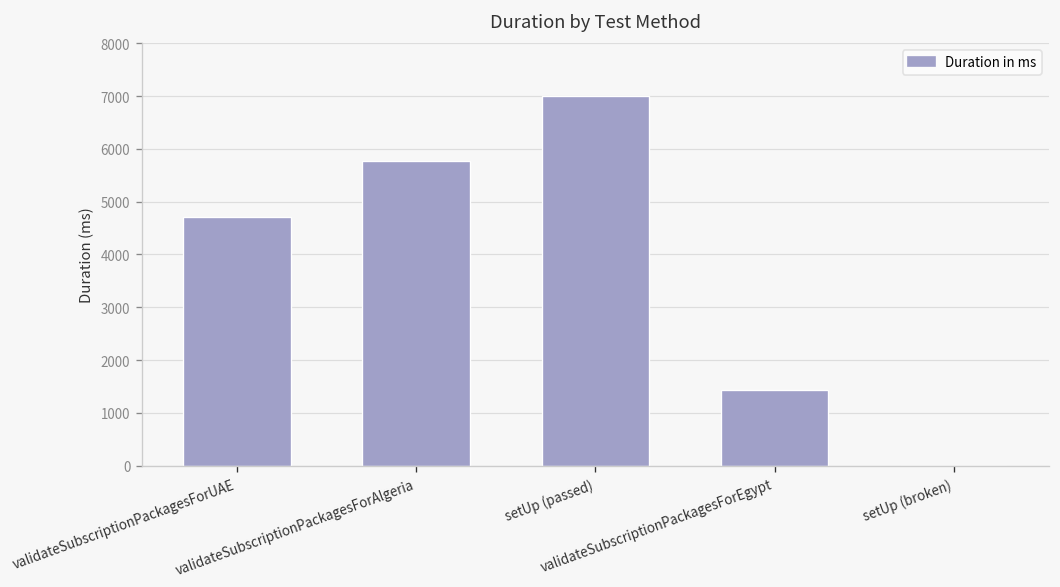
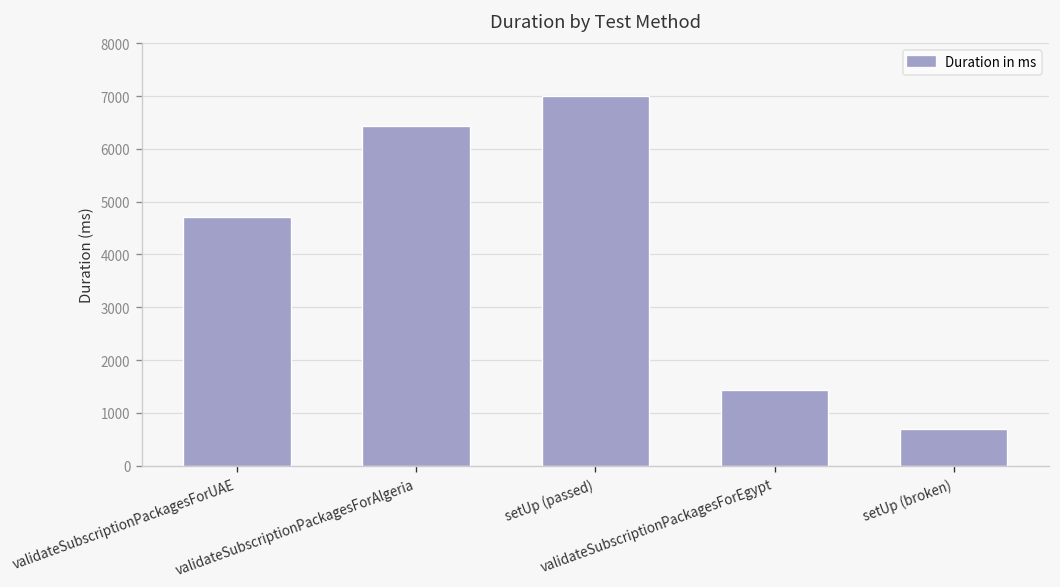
  {
    "validateSubscriptionPackagesForUAE": 4700,
-   "validateSubscriptionPackagesForAlgeria": 5800,
+   "validateSubscriptionPackagesForAlgeria": 6400,
    "setUp (passed)": 7000,
    "validateSubscriptionPackagesForEgypt": 1400,
-   "setUp (broken)": 0
+   "setUp (broken)": 700
  }
